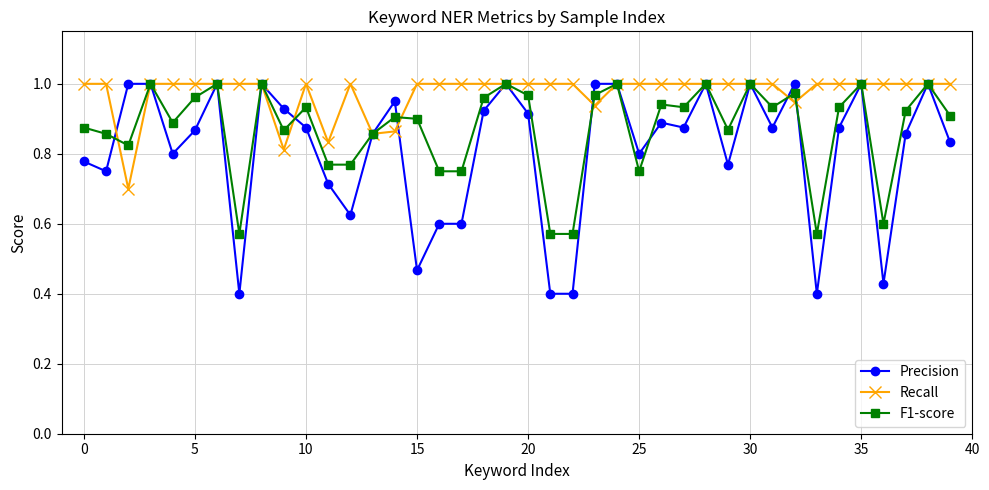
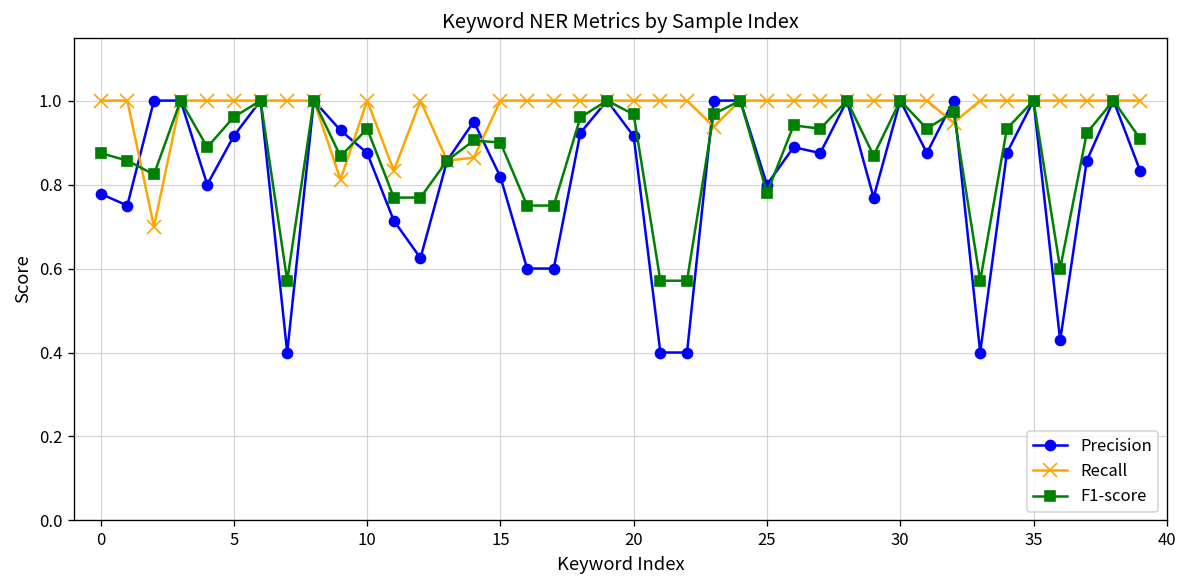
  {
    "Precision": {
      "0": 0.78,
-     "5": 0.87,
+     "5": 0.92,
      "10": 0.88,
-     "15": 0.47,
+     "15": 0.82,
      "20": 0.92,
      "25": 0.80
    },
    "Recall": {
      "0": 1.00,
      "5": 1.00,
      "10": 1.00,
      "15": 1.00,
      "20": 1.00,
      "25": 1.00
    },
    "F1-score": {
      "0": 0.88,
      "5": 0.96,
      "10": 0.93,
      "15": 0.90,
      "20": 0.97,
-     "25": 0.75
+     "25": 0.78
    }
  }
